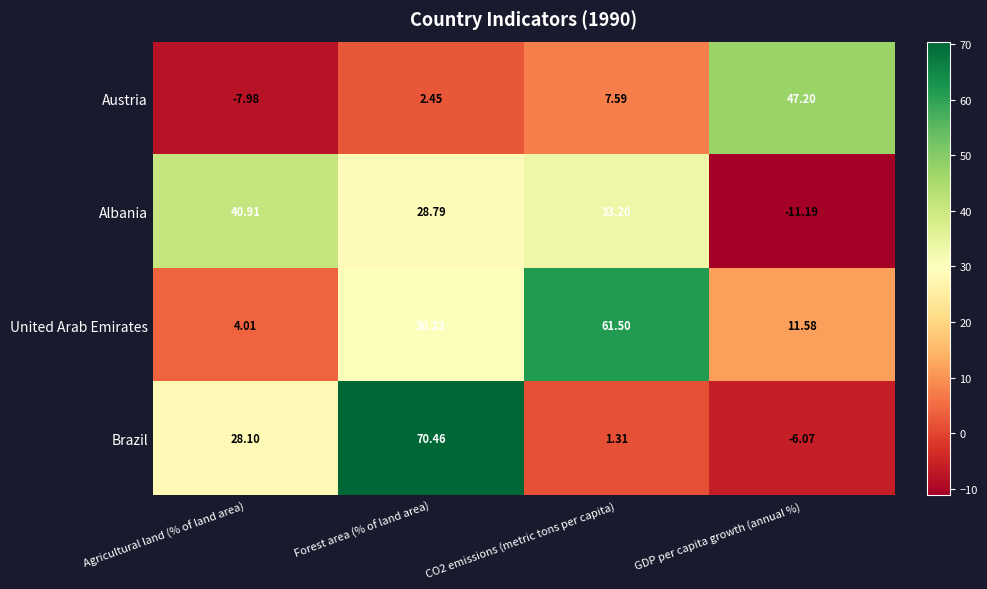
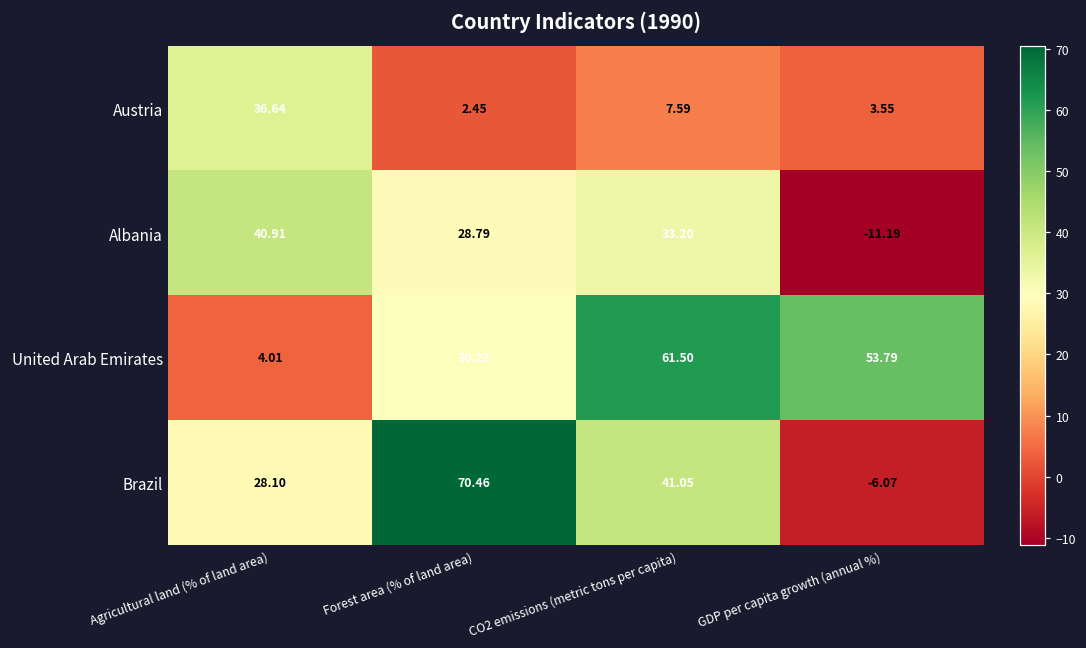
  {
    "Austria": {
-     "Agricultural land (% of land area)": -7.98,
+     "Agricultural land (% of land area)": 36.64,
      "Forest area (% of land area)": 2.45,
      "CO2 emissions (metric tons per capita)": 7.59,
-     "GDP per capita growth (annual %)": 47.20
+     "GDP per capita growth (annual %)": 3.55
    },
    "Albania": {
      "Agricultural land (% of land area)": 40.91,
      "Forest area (% of land area)": 28.79,
      "CO2 emissions (metric tons per capita)": 33.20,
      "GDP per capita growth (annual %)": -11.19
    },
    "United Arab Emirates": {
      "Agricultural land (% of land area)": 4.01,
      "Forest area (% of land area)": 30.23,
      "CO2 emissions (metric tons per capita)": 61.50,
-     "GDP per capita growth (annual %)": 11.58
+     "GDP per capita growth (annual %)": 53.79
    },
    "Brazil": {
      "Agricultural land (% of land area)": 28.10,
      "Forest area (% of land area)": 70.46,
-     "CO2 emissions (metric tons per capita)": 1.31,
+     "CO2 emissions (metric tons per capita)": 41.05,
      "GDP per capita growth (annual %)": -6.07
    }
  }
